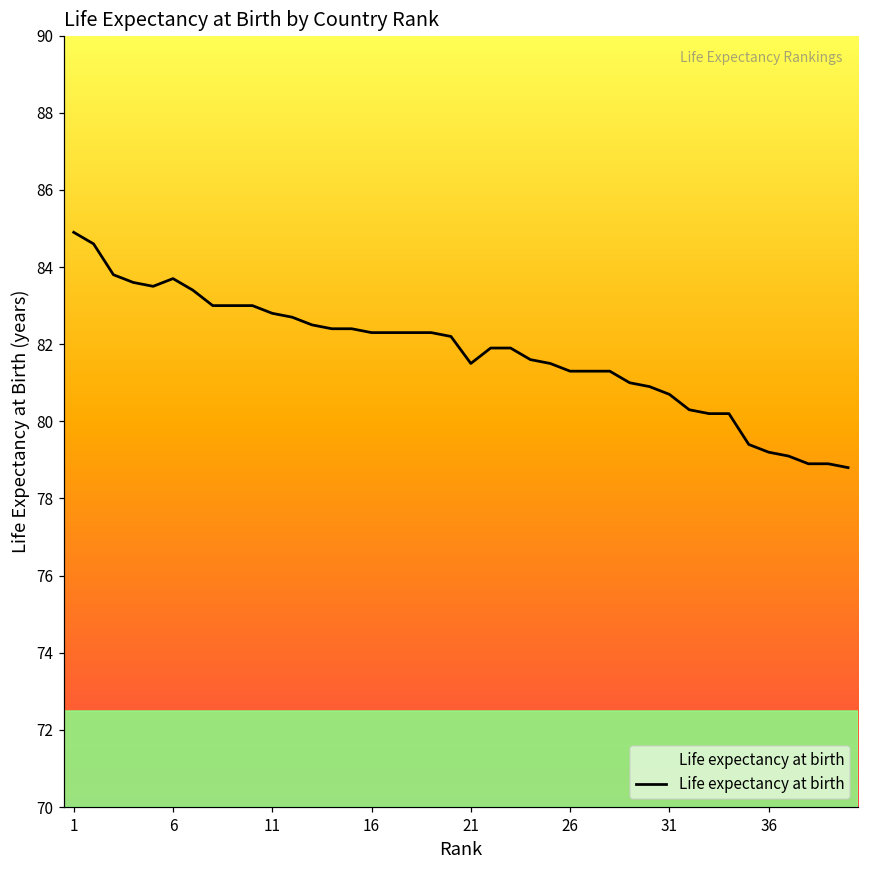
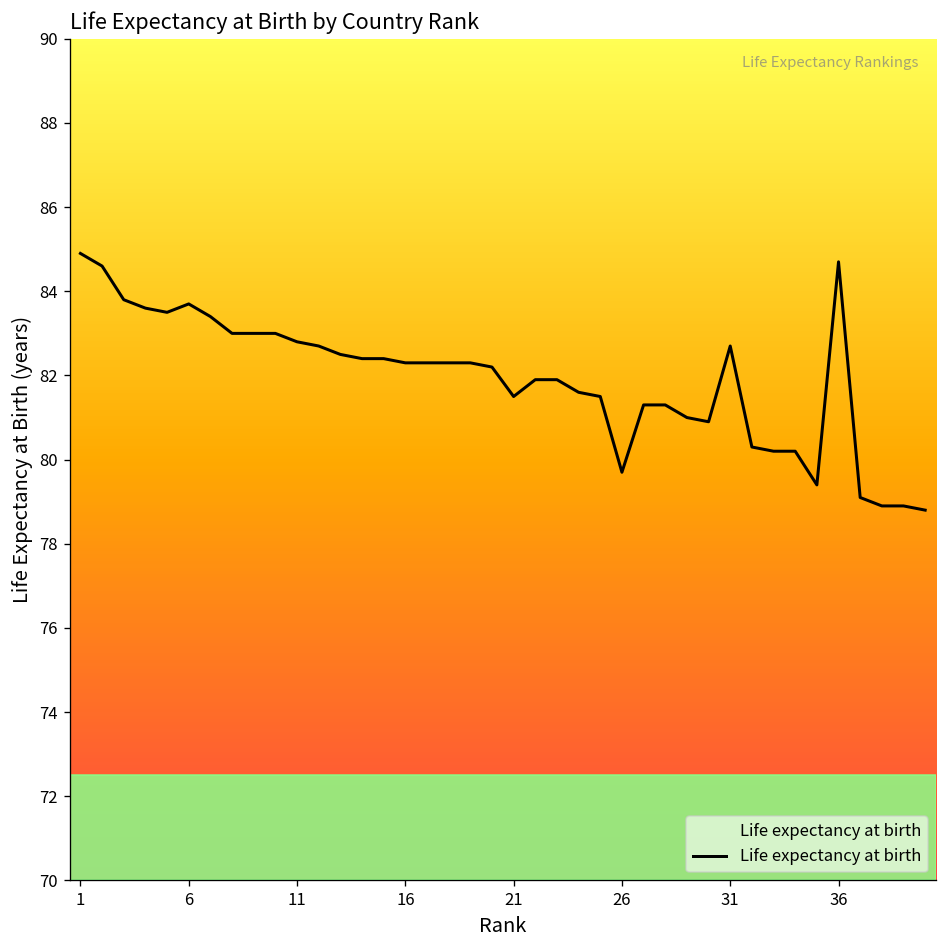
  {
    "1": 84.9,
    "6": 83.7,
    "11": 82.8,
    "16": 82.3,
    "21": 81.5,
-   "26": 81.3,
-   "31": 80.7,
-   "36": 79.2
+   "26": 79.7,
+   "31": 82.7,
+   "36": 84.7
  }
